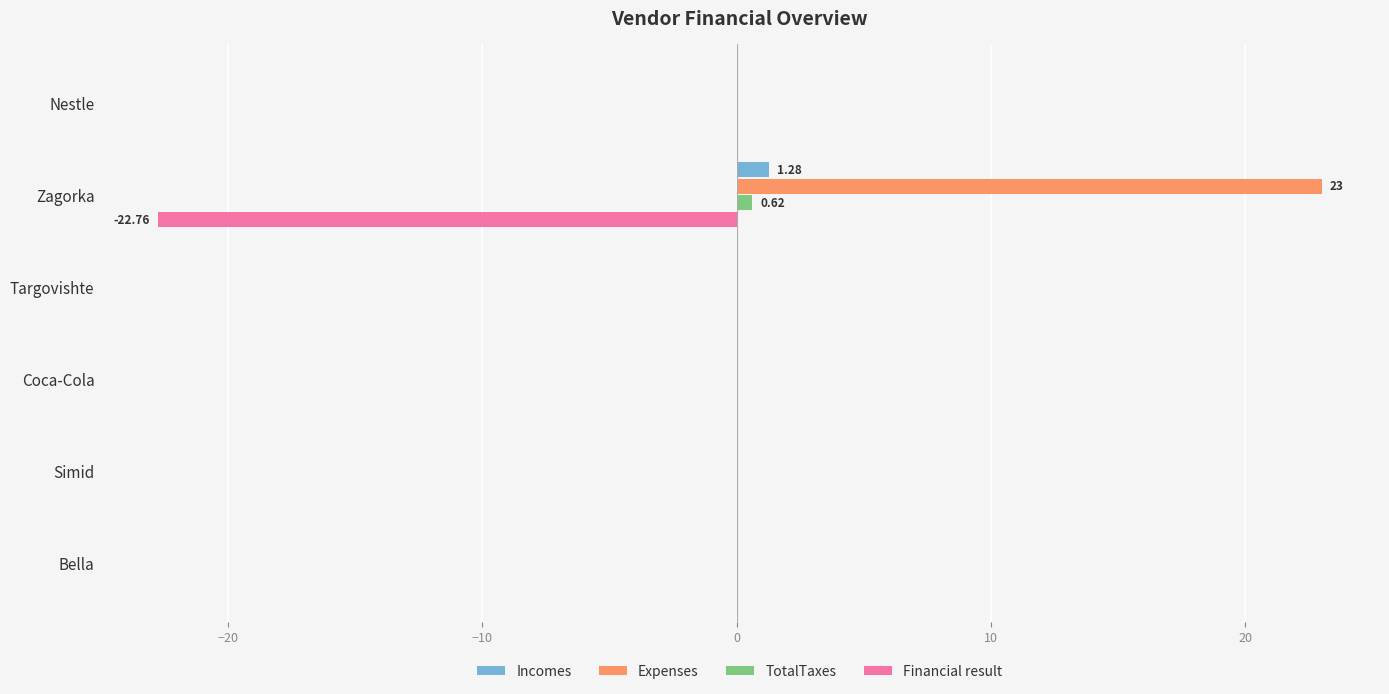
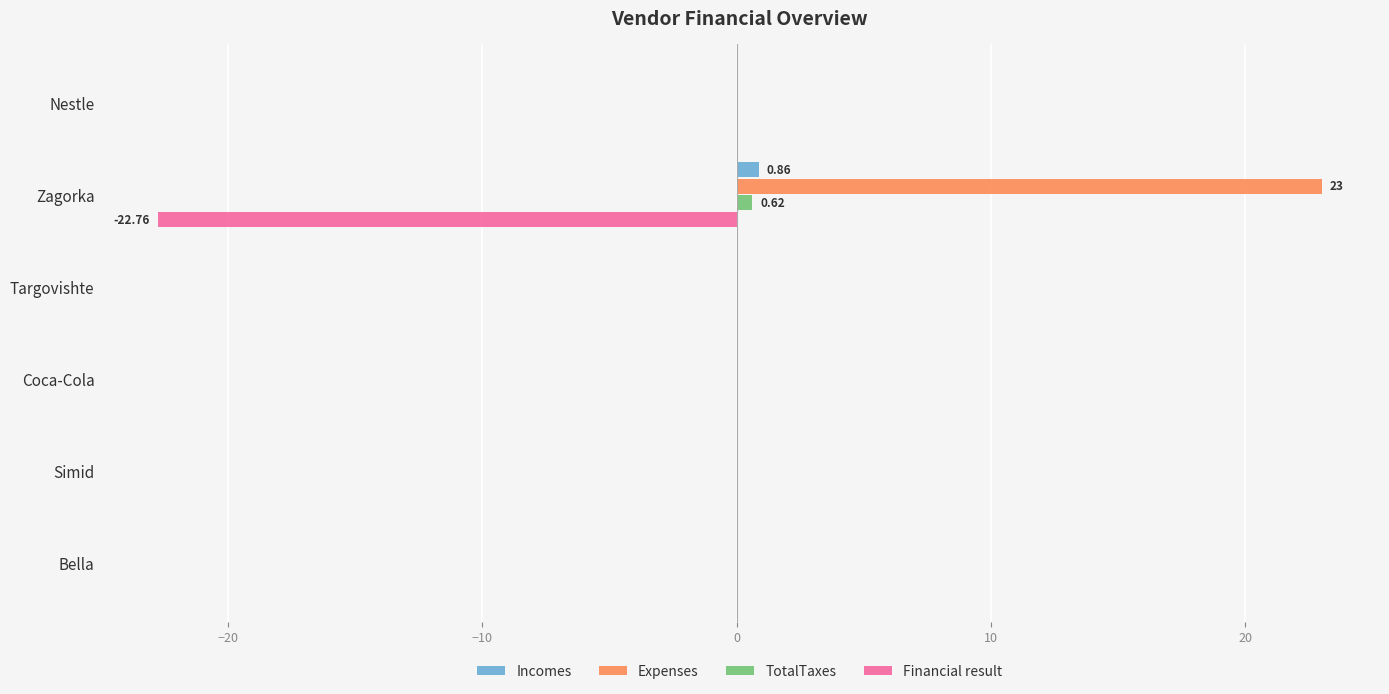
  {
    "Incomes": {
-     "Zagorka": 1.28
+     "Zagorka": 0.86
    },
    "Expenses": {
      "Zagorka": 23
    },
    "TotalTaxes": {
      "Zagorka": 0.62
    },
    "Financial result": {
      "Zagorka": -22.76
    }
  }
